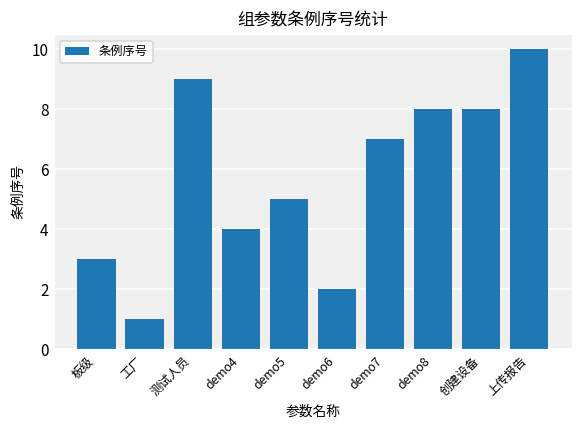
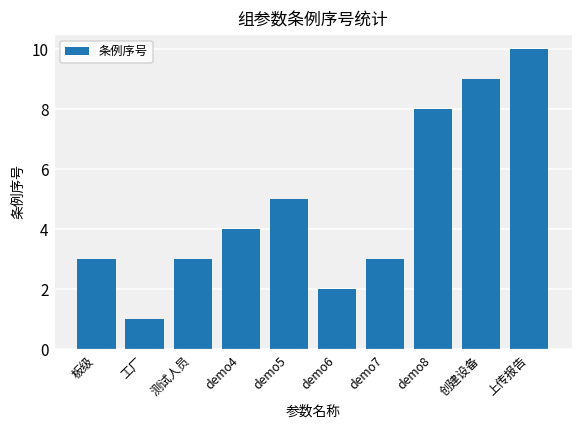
  {
    "板级": 3,
    "工厂": 1,
-   "测试人员": 9,
+   "测试人员": 3,
    "demo4": 4,
    "demo5": 5,
    "demo6": 2,
-   "demo7": 7,
+   "demo7": 3,
    "demo8": 8,
-   "创建设备": 8,
+   "创建设备": 9,
    "上传报告": 10
  }
